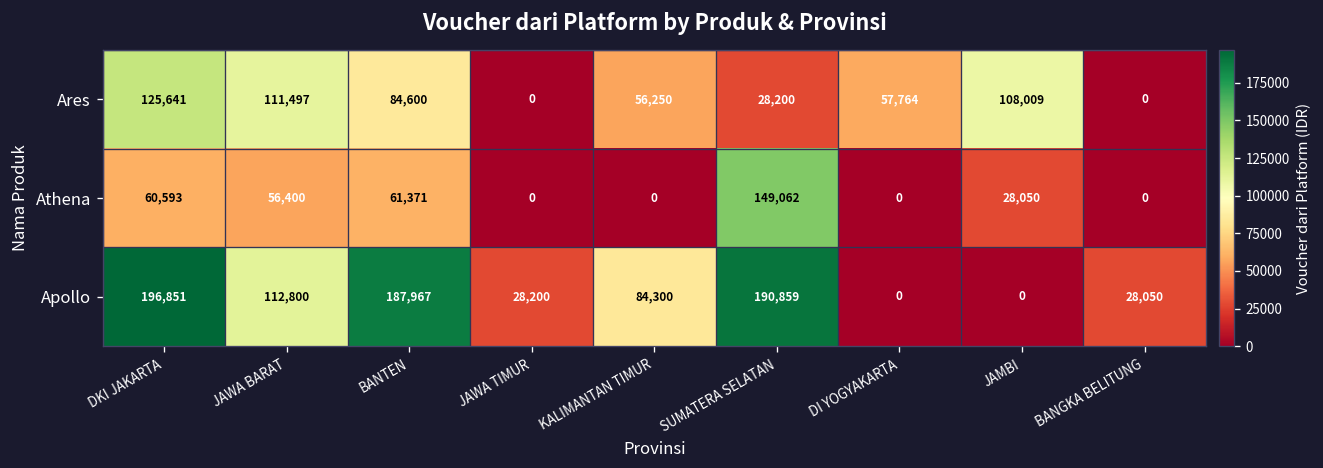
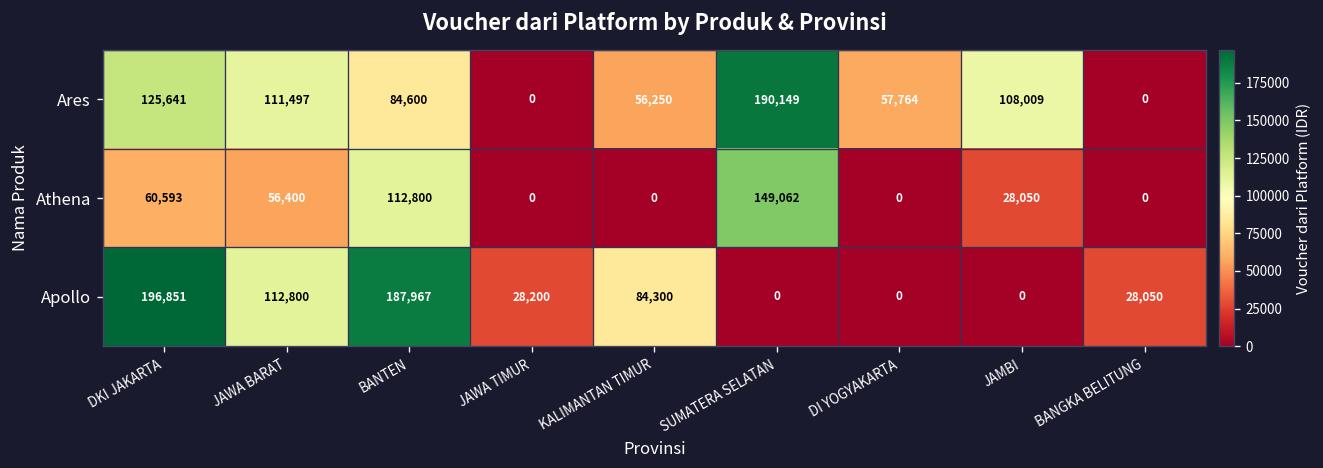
  {
    "Ares": {
      "DKI JAKARTA": "125,641",
      "JAWA BARAT": "111,497",
      "BANTEN": "84,600",
      "JAWA TIMUR": "0",
      "KALIMANTAN TIMUR": "56,250",
-     "SUMATERA SELATAN": "28,200",
+     "SUMATERA SELATAN": "190,149",
      "DI YOGYAKARTA": "57,764",
      "JAMBI": "108,009",
      "BANGKA BELITUNG": "0"
    },
    "Athena": {
      "DKI JAKARTA": "60,593",
      "JAWA BARAT": "56,400",
-     "BANTEN": "61,371",
+     "BANTEN": "112,800",
      "JAWA TIMUR": "0",
      "KALIMANTAN TIMUR": "0",
      "SUMATERA SELATAN": "149,062",
      "DI YOGYAKARTA": "0",
      "JAMBI": "28,050",
      "BANGKA BELITUNG": "0"
    },
    "Apollo": {
      "DKI JAKARTA": "196,851",
      "JAWA BARAT": "112,800",
      "BANTEN": "187,967",
      "JAWA TIMUR": "28,200",
      "KALIMANTAN TIMUR": "84,300",
-     "SUMATERA SELATAN": "190,859",
+     "SUMATERA SELATAN": "0",
      "DI YOGYAKARTA": "0",
      "JAMBI": "0",
      "BANGKA BELITUNG": "28,050"
    }
  }
